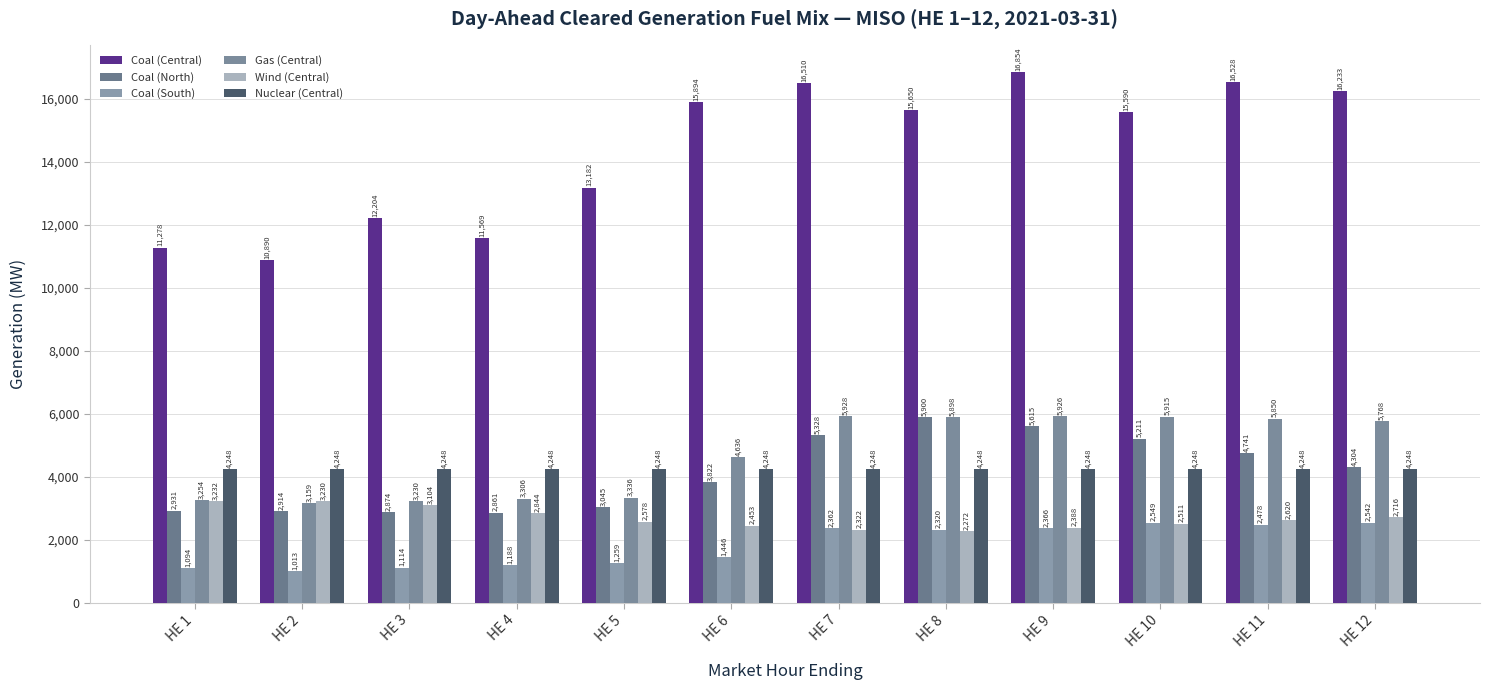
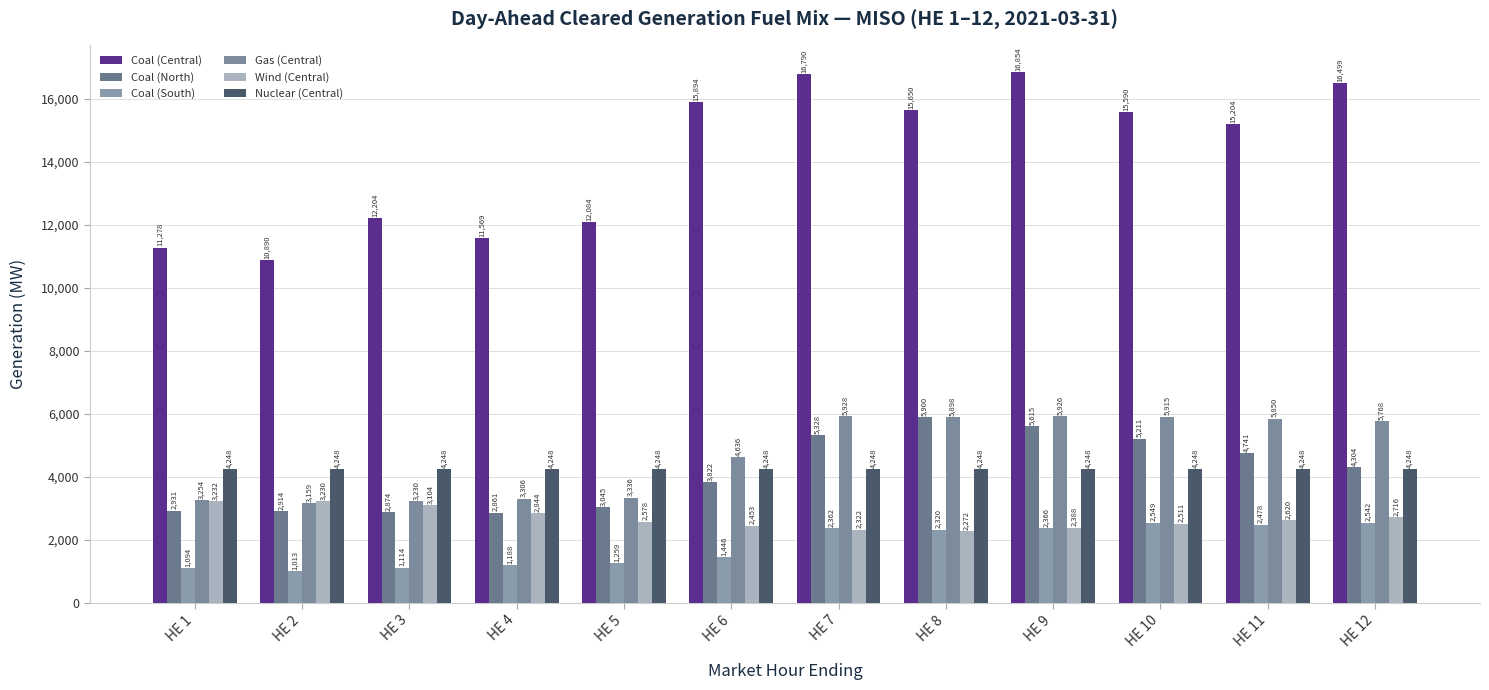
  {
    "Coal (Central)": {
      "HE 1": "11,278",
      "HE 2": "10,890",
      "HE 3": "12,204",
      "HE 4": "11,569",
-     "HE 5": "13,182",
+     "HE 5": "12,084",
      "HE 6": "15,894",
-     "HE 7": "16,510",
+     "HE 7": "16,790",
      "HE 8": "15,650",
      "HE 9": "16,854",
      "HE 10": "15,590",
-     "HE 11": "16,528",
-     "HE 12": "16,233"
+     "HE 11": "15,204",
+     "HE 12": "16,499"
    }
  }
